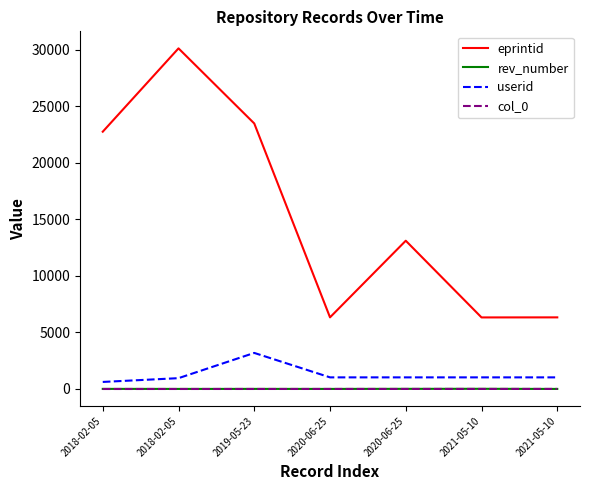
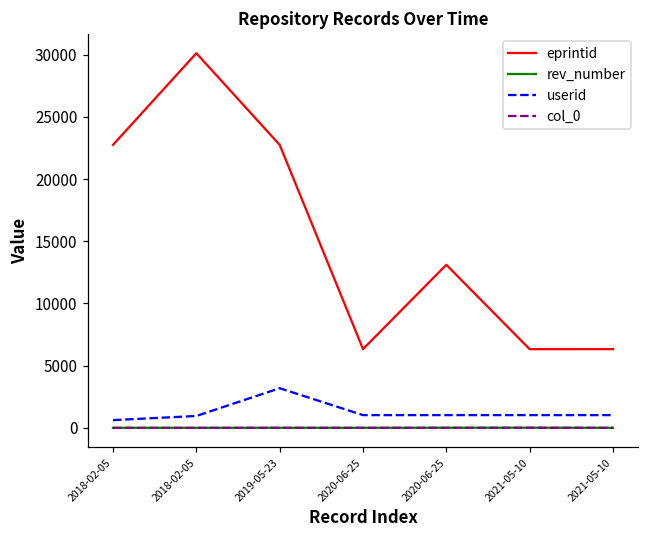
  {
    "eprintid": {
-     "2019-05-23": 23500
+     "2019-05-23": 22700
    },
    "col_0": {
      "2019-05-23": 0
    },
    "userid": {
      "2019-05-23": 3200
    }
  }
